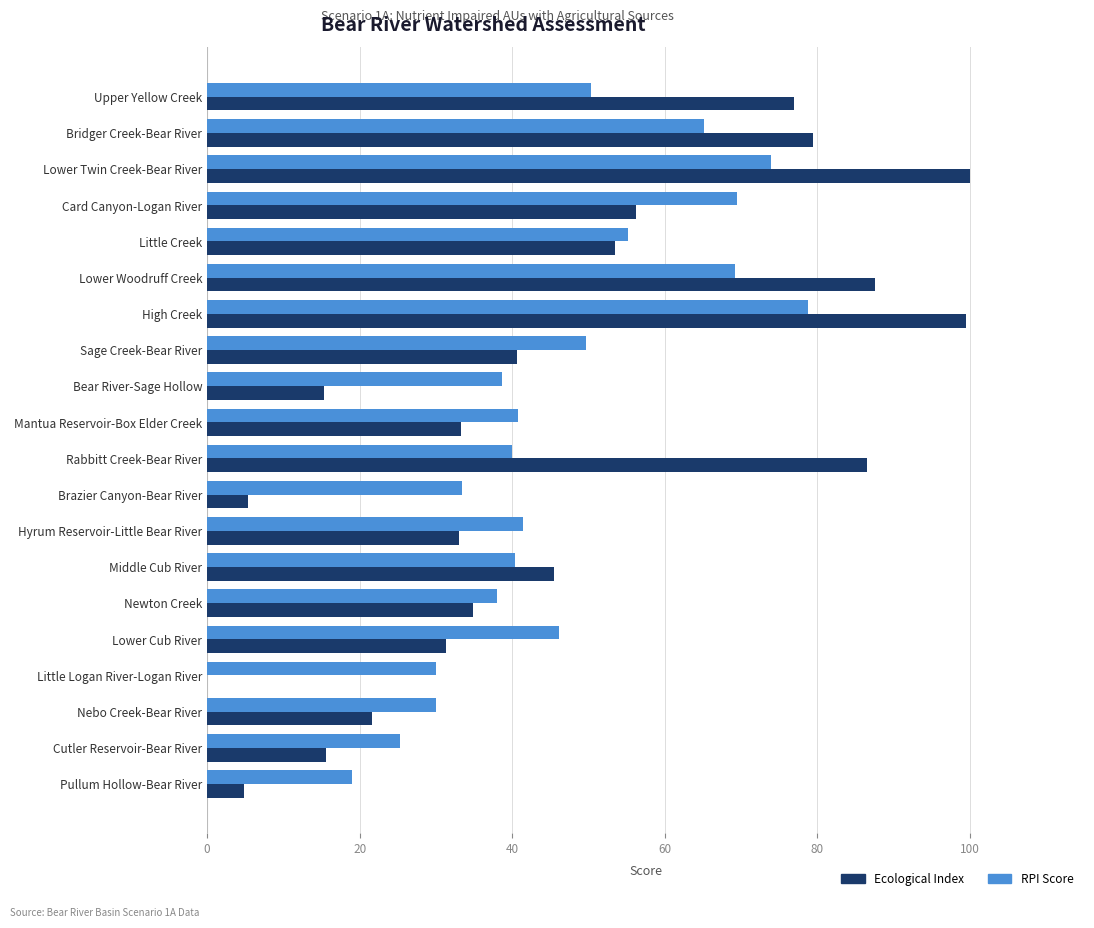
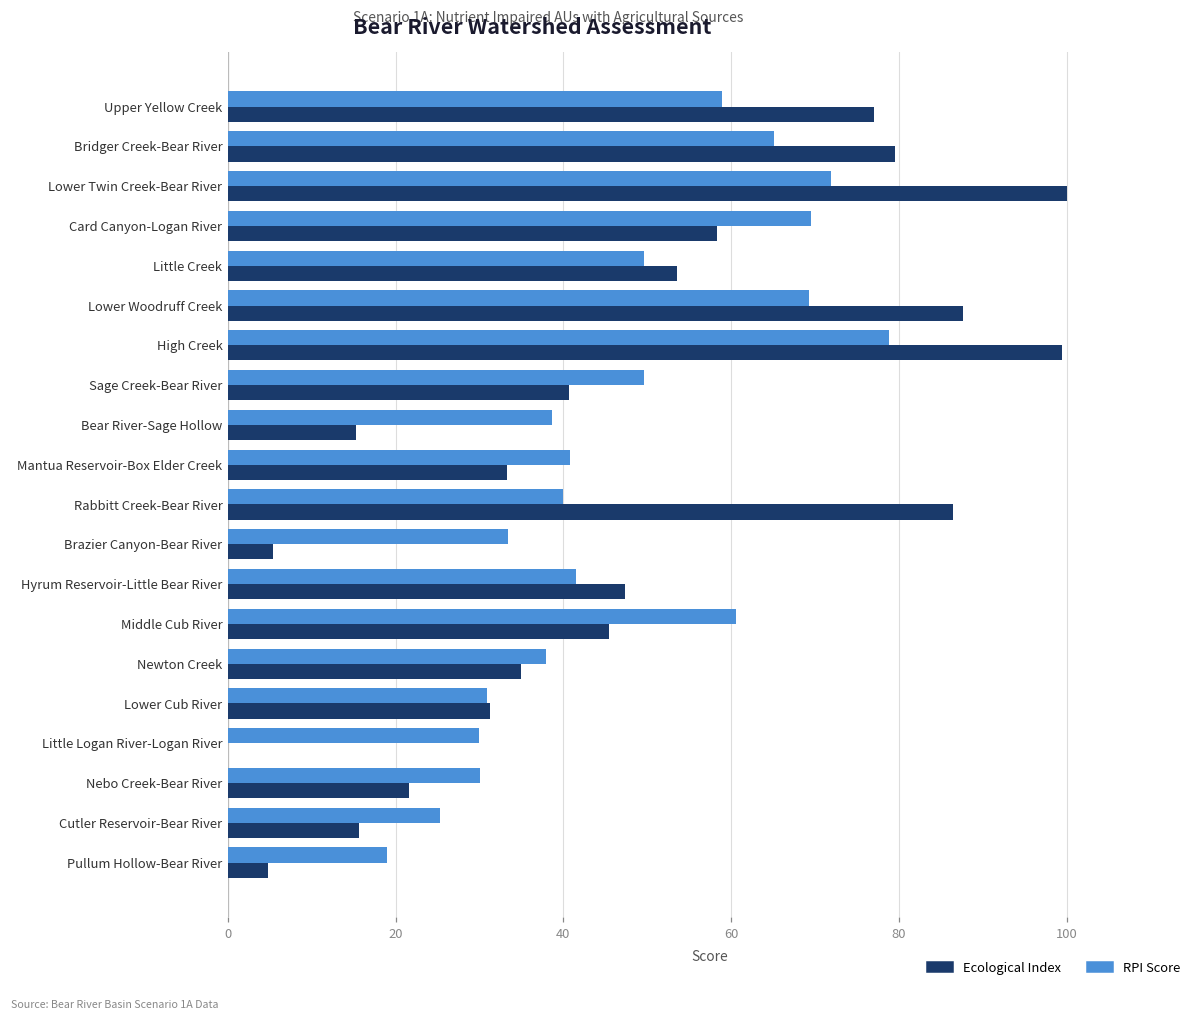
  {
    "Ecological Index": {
      "Upper Yellow Creek": 77,
      "Bridger Creek-Bear River": 80,
      "Lower Twin Creek-Bear River": 100,
-     "Card Canyon-Logan River": 56,
+     "Card Canyon-Logan River": 58,
      "Little Creek": 54,
      "Lower Woodruff Creek": 88,
      "High Creek": 100,
      "Sage Creek-Bear River": 41,
      "Bear River-Sage Hollow": 15,
      "Mantua Reservoir-Box Elder Creek": 33,
      "Rabbitt Creek-Bear River": 87,
      "Brazier Canyon-Bear River": 5,
-     "Hyrum Reservoir-Little Bear River": 33,
+     "Hyrum Reservoir-Little Bear River": 47,
      "Middle Cub River": 46,
      "Newton Creek": 35,
      "Lower Cub River": 31,
      "Little Logan River-Logan River": 0,
      "Nebo Creek-Bear River": 22,
      "Cutler Reservoir-Bear River": 16,
      "Pullum Hollow-Bear River": 5
    },
    "RPI Score": {
-     "Upper Yellow Creek": 50,
+     "Upper Yellow Creek": 59,
      "Bridger Creek-Bear River": 65,
-     "Lower Twin Creek-Bear River": 74,
+     "Lower Twin Creek-Bear River": 72,
      "Card Canyon-Logan River": 69,
-     "Little Creek": 55,
+     "Little Creek": 50,
      "Lower Woodruff Creek": 69,
      "High Creek": 79,
      "Sage Creek-Bear River": 50,
      "Bear River-Sage Hollow": 39,
      "Mantua Reservoir-Box Elder Creek": 41,
      "Rabbitt Creek-Bear River": 40,
      "Brazier Canyon-Bear River": 33,
      "Hyrum Reservoir-Little Bear River": 41,
-     "Middle Cub River": 40,
+     "Middle Cub River": 61,
      "Newton Creek": 38,
-     "Lower Cub River": 46,
+     "Lower Cub River": 31,
      "Little Logan River-Logan River": 30,
      "Nebo Creek-Bear River": 30,
      "Cutler Reservoir-Bear River": 25,
      "Pullum Hollow-Bear River": 19
    }
  }
